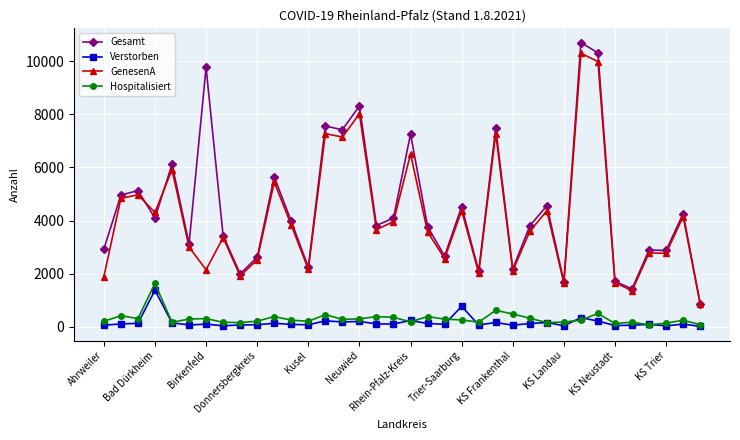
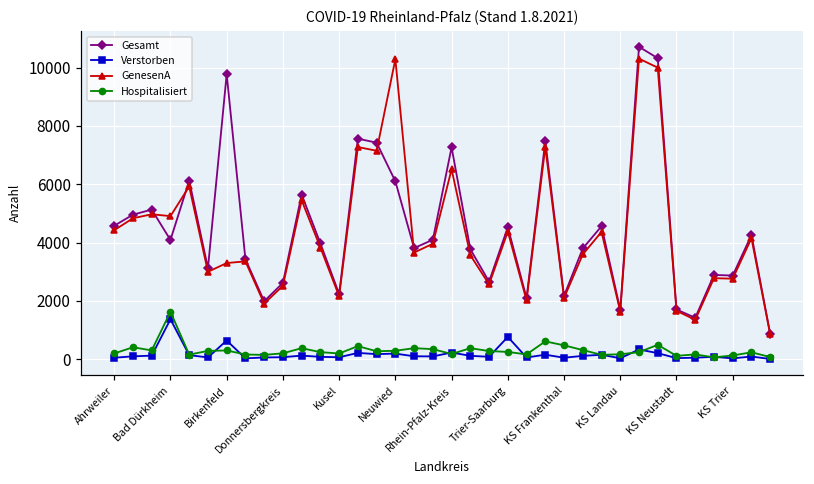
  {
    "Gesamt": {
-     "Ahrweiler": 2900,
+     "Ahrweiler": 4600,
      "Bad Dürkheim": 4100,
      "Birkenfeld": 9800,
      "Donnersbergkreis": 2600,
-     "Neuwied": 8300,
+     "Neuwied": 6100,
      "Rhein-Pfalz-Kreis": 7300,
      "Trier-Saarburg": 4500,
      "KS Trier": 2900
    },
    "Verstorben": {
      "Ahrweiler": 100,
      "Bad Dürkheim": 1400,
-     "Birkenfeld": 100,
+     "Birkenfeld": 600,
      "Donnersbergkreis": 100,
      "Kusel": 100,
      "Neuwied": 200,
      "Trier-Saarburg": 800,
      "KS Frankenthal": 100,
      "KS Landau": 0,
      "KS Trier": 0
    },
    "GenesenA": {
-     "Ahrweiler": 1900,
-     "Bad Dürkheim": 4300,
-     "Birkenfeld": 2100,
+     "Ahrweiler": 4400,
+     "Bad Dürkheim": 4900,
+     "Birkenfeld": 3300,
      "Donnersbergkreis": 2500,
-     "Neuwied": 8000,
+     "Neuwied": 10300,
      "Rhein-Pfalz-Kreis": 6500,
      "Trier-Saarburg": 4400,
      "KS Trier": 2800
    },
    "Hospitalisiert": {
      "Ahrweiler": 200,
      "Bad Dürkheim": 1600,
      "Birkenfeld": 300,
      "Donnersbergkreis": 200,
      "Kusel": 200,
      "Neuwied": 300,
      "Trier-Saarburg": 300,
      "KS Frankenthal": 500,
      "KS Landau": 200,
      "KS Trier": 100
    }
  }
